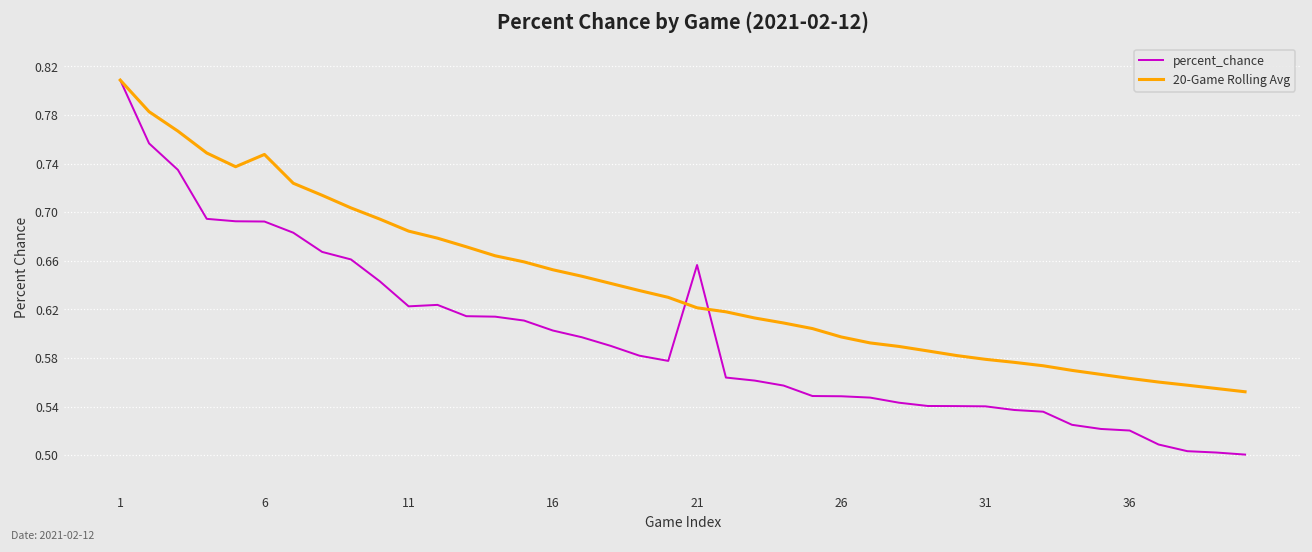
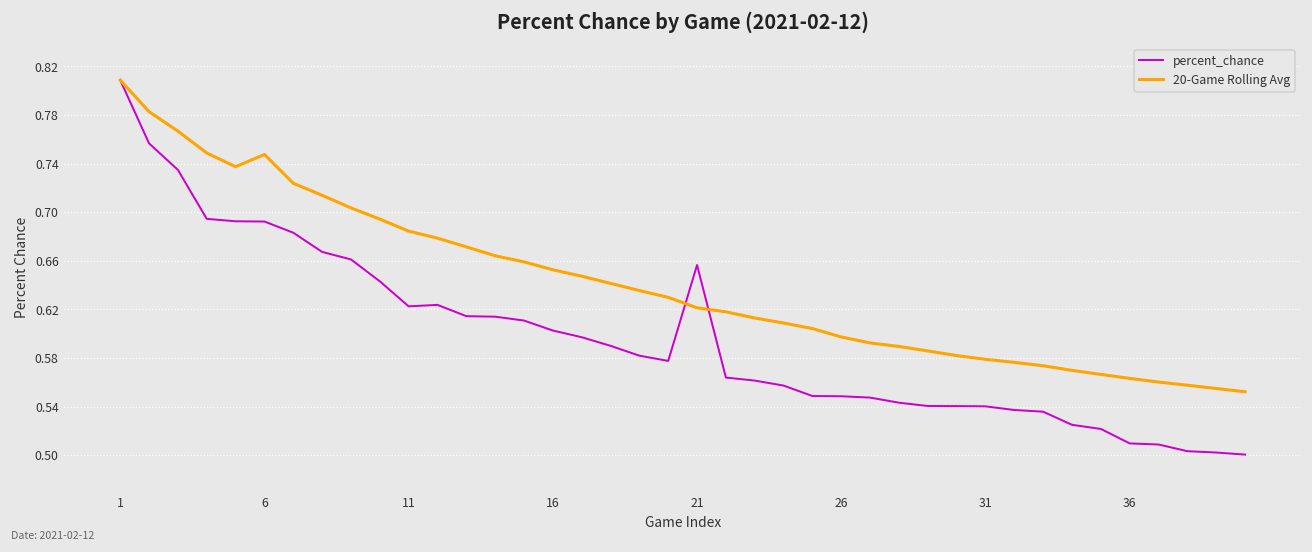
  {
    "percent_chance": {
      "6": 0.692,
      "11": 0.623,
      "16": 0.603,
      "21": 0.657,
      "26": 0.549,
      "31": 0.540,
-     "36": 0.520
+     "36": 0.510
    },
    "20-Game Rolling Avg": {
      "6": 0.748,
      "11": 0.684,
      "16": 0.653,
      "21": 0.621,
      "26": 0.597,
      "31": 0.579,
      "36": 0.563
    }
  }
